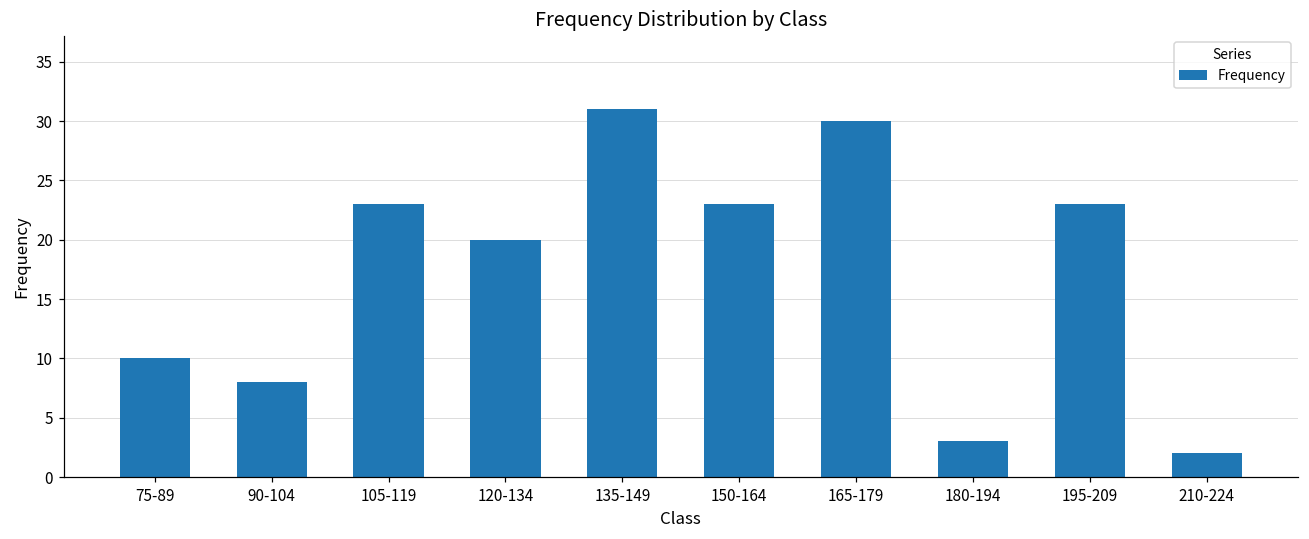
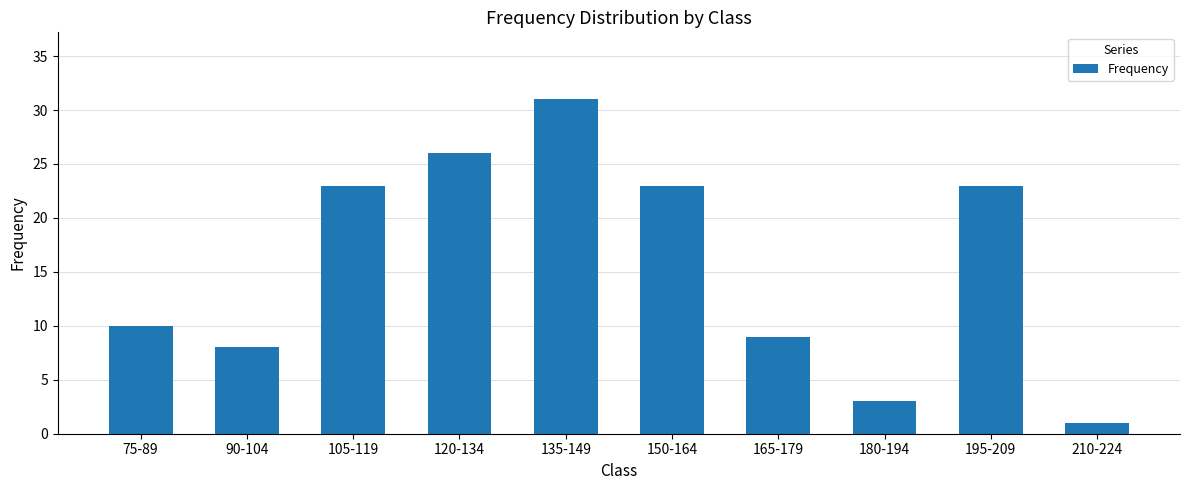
  {
    "75-89": 10,
    "90-104": 8,
    "105-119": 23,
-   "120-134": 20,
+   "120-134": 26,
    "135-149": 31,
    "150-164": 23,
-   "165-179": 30,
+   "165-179": 9,
    "180-194": 3,
    "195-209": 23,
-   "210-224": 2
+   "210-224": 1
  }
